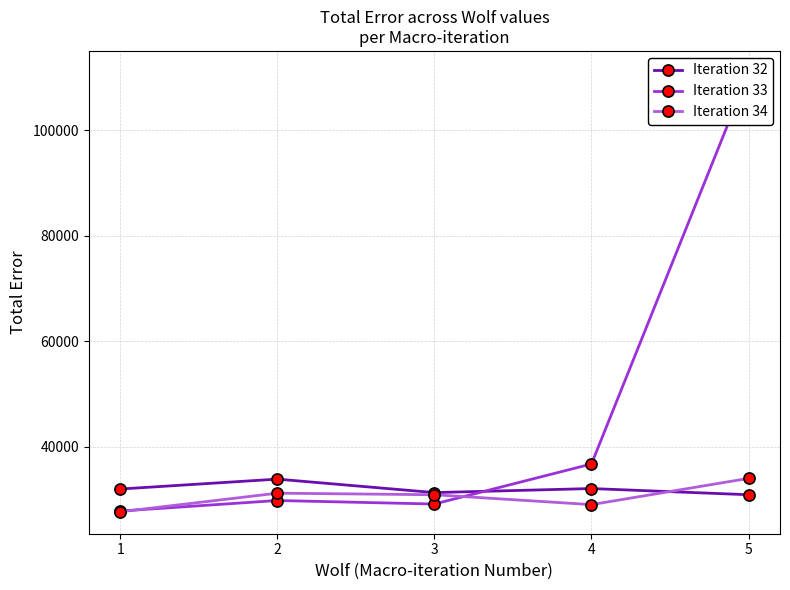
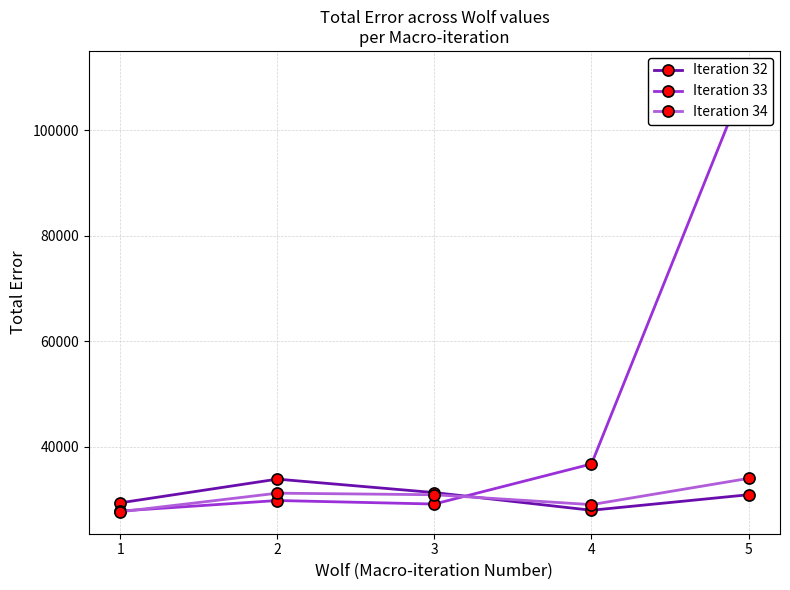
  {
    "Iteration 32": {
-     "1": 32000,
+     "1": 29000,
      "2": 34000,
-     "4": 32000,
+     "4": 28000,
      "5": 31000
    }
  }
